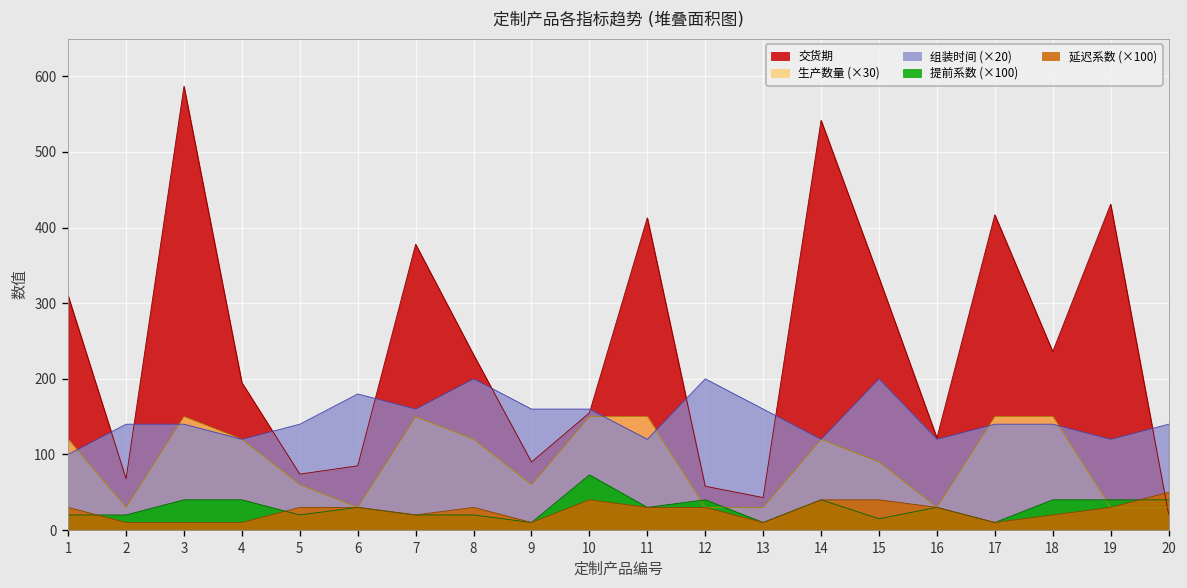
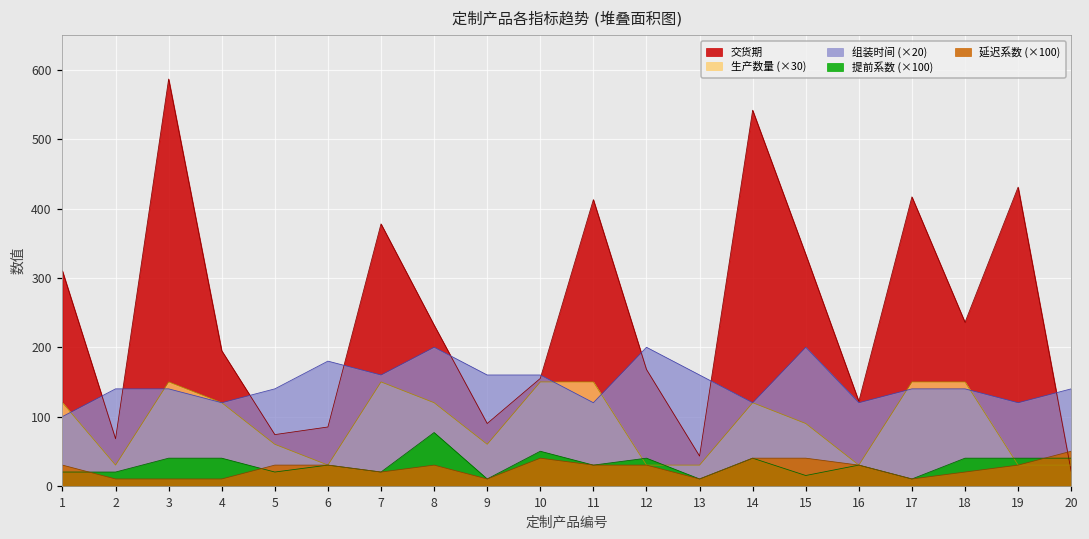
  {
    "交货期": {
      "1": 310,
      "2": 70,
      "3": 590,
      "4": 200,
      "5": 70,
      "6": 90,
      "7": 380,
      "8": 230,
      "9": 90,
      "10": 160,
      "11": 410,
-     "12": 60,
+     "12": 170,
      "13": 40,
      "14": 540,
      "15": 330,
      "17": 420,
      "18": 240,
      "19": 430,
      "20": 20
    },
    "生产数量 (×30)": {
      "1": 120,
      "2": 30,
      "3": 150,
      "5": 60,
      "7": 150,
      "8": 120,
      "9": 60,
      "10": 150,
      "11": 150,
      "13": 30,
      "15": 90,
      "17": 150,
      "18": 150,
      "20": 30
    },
    "组装时间 (×20)": {
      "1": 100,
      "2": 140,
      "3": 140,
      "5": 140,
      "6": 180,
      "7": 160,
      "8": 200,
      "9": 160,
      "10": 160,
      "11": 120,
      "12": 200,
      "13": 160,
      "15": 200,
      "17": 140,
      "18": 140,
      "19": 120,
      "20": 140
    },
    "提前系数 (×100)": {
      "1": 20,
      "2": 20,
      "3": 40,
      "4": 40,
      "5": 20,
-     "8": 20,
-     "10": 70,
+     "8": 80,
+     "10": 50,
      "12": 40,
      "15": 20,
      "18": 40,
      "19": 40,
      "20": 40
    },
    "延迟系数 (×100)": {
      "1": 30,
      "2": 10,
      "3": 10,
      "4": 10,
      "5": 30,
      "8": 30,
      "10": 40,
      "15": 40,
      "18": 20,
      "20": 50
    }
  }
